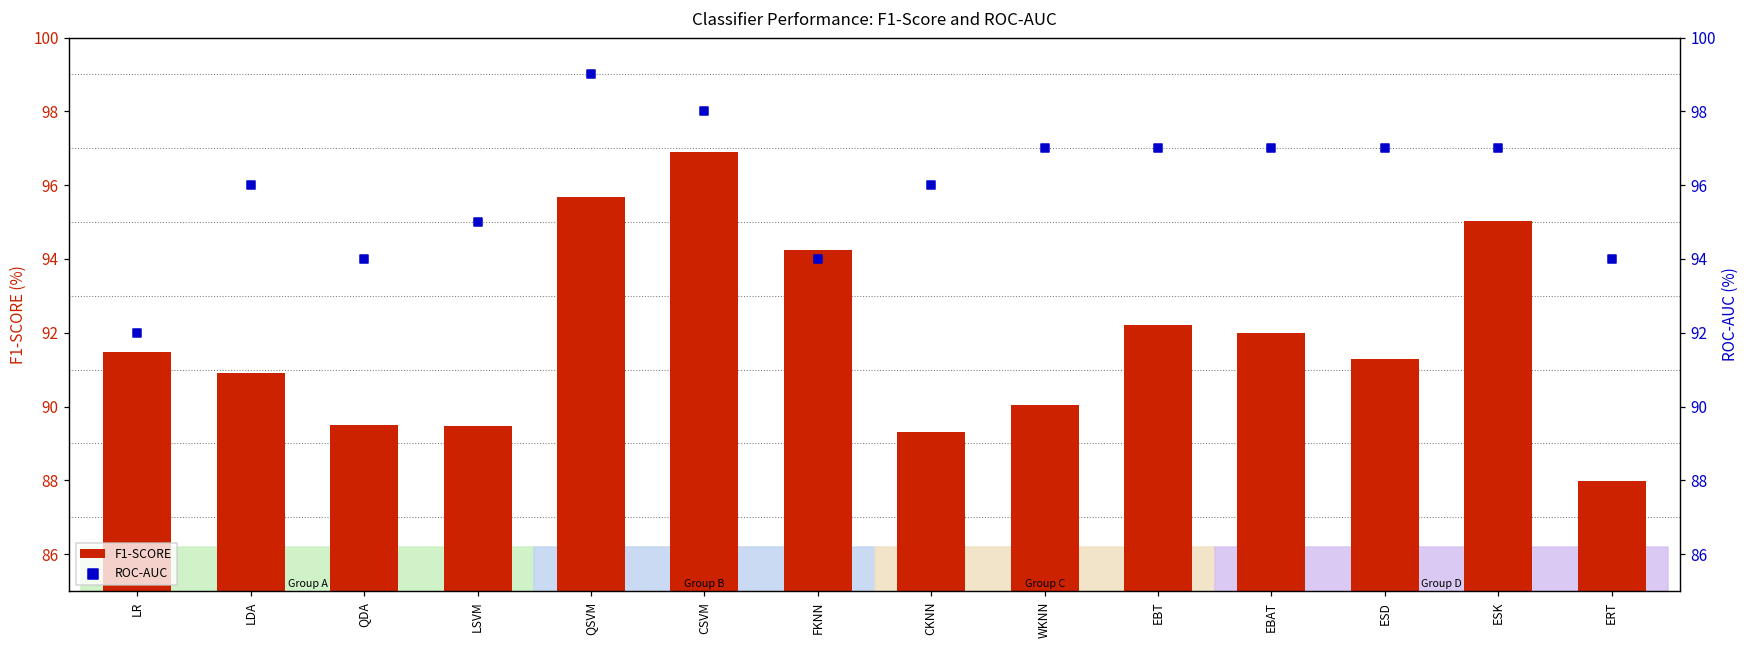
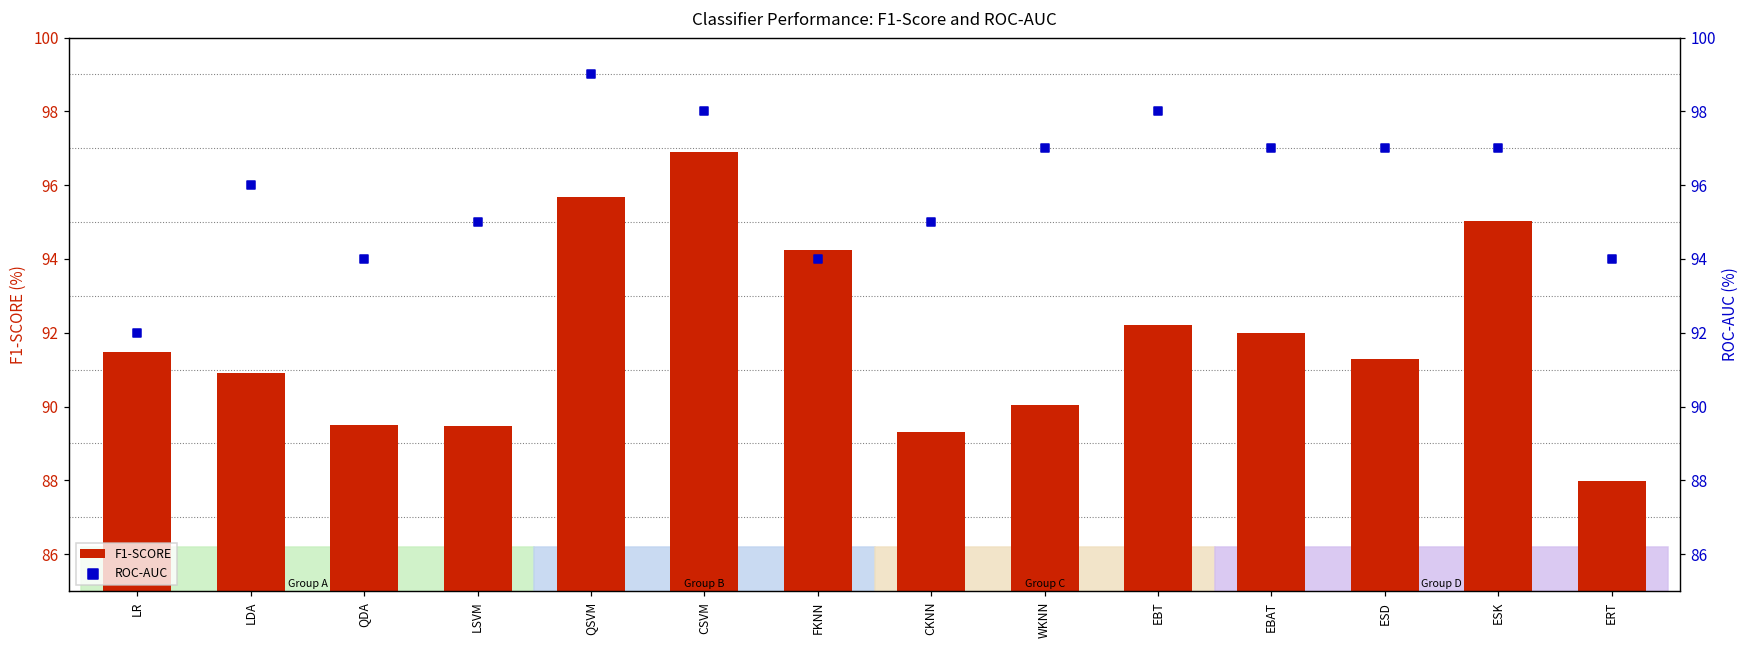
  {
    "F1-SCORE": {
      "LR": 91.5,
      "LDA": 90.9,
      "QDA": 89.5,
      "LSVM": 89.5,
      "QSVM": 95.7,
      "CSVM": 96.9,
      "FKNN": 94.2,
      "CKNN": 89.3,
      "WKNN": 90.1,
      "EBT": 92.2,
      "EBAT": 92.0,
      "ESD": 91.3,
      "ESK": 95.0,
      "ERT": 88.0
    },
    "ROC-AUC": {
-     "CKNN": 96,
-     "EBT": 97
+     "CKNN": 95,
+     "EBT": 98
    }
  }
